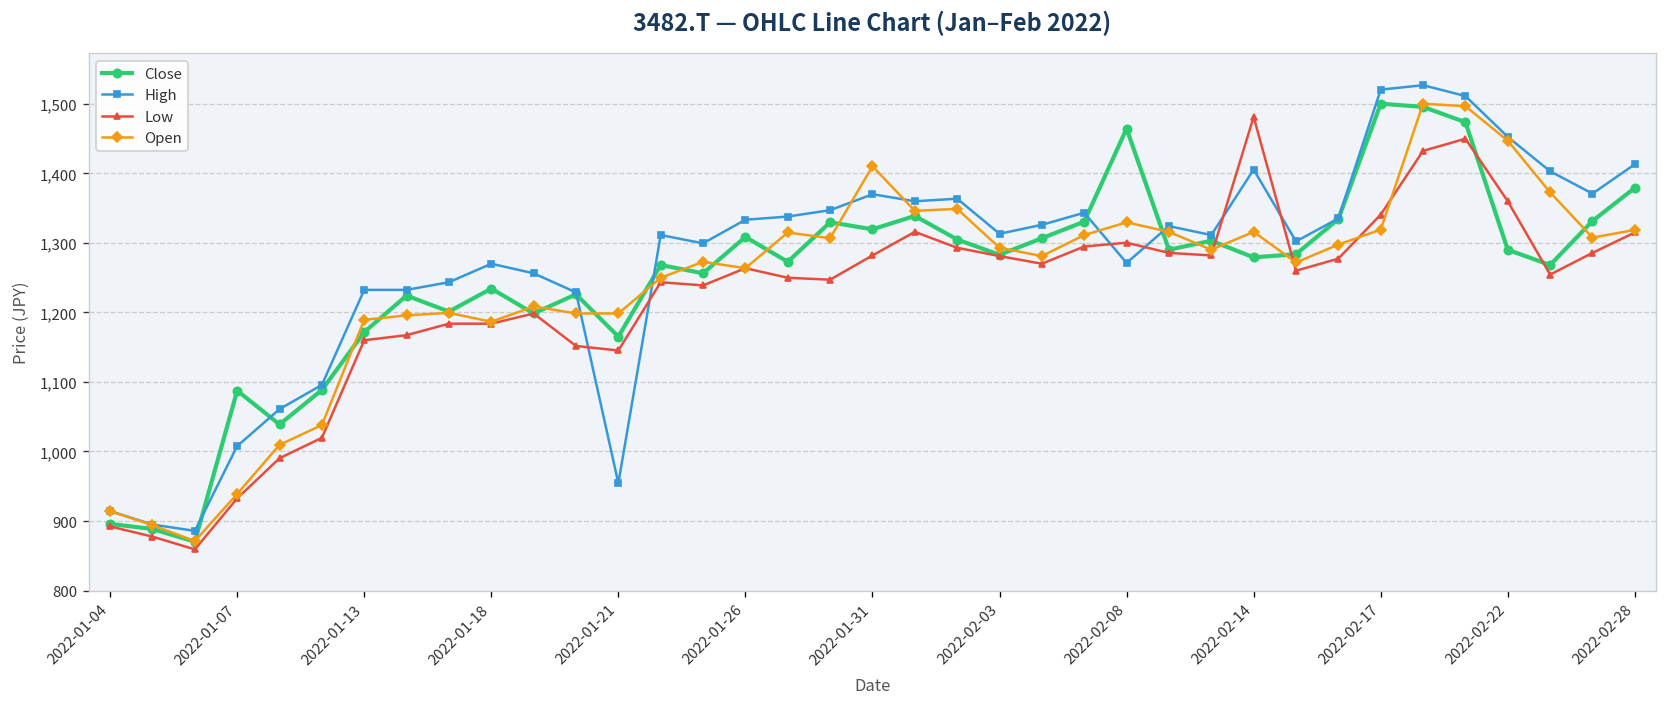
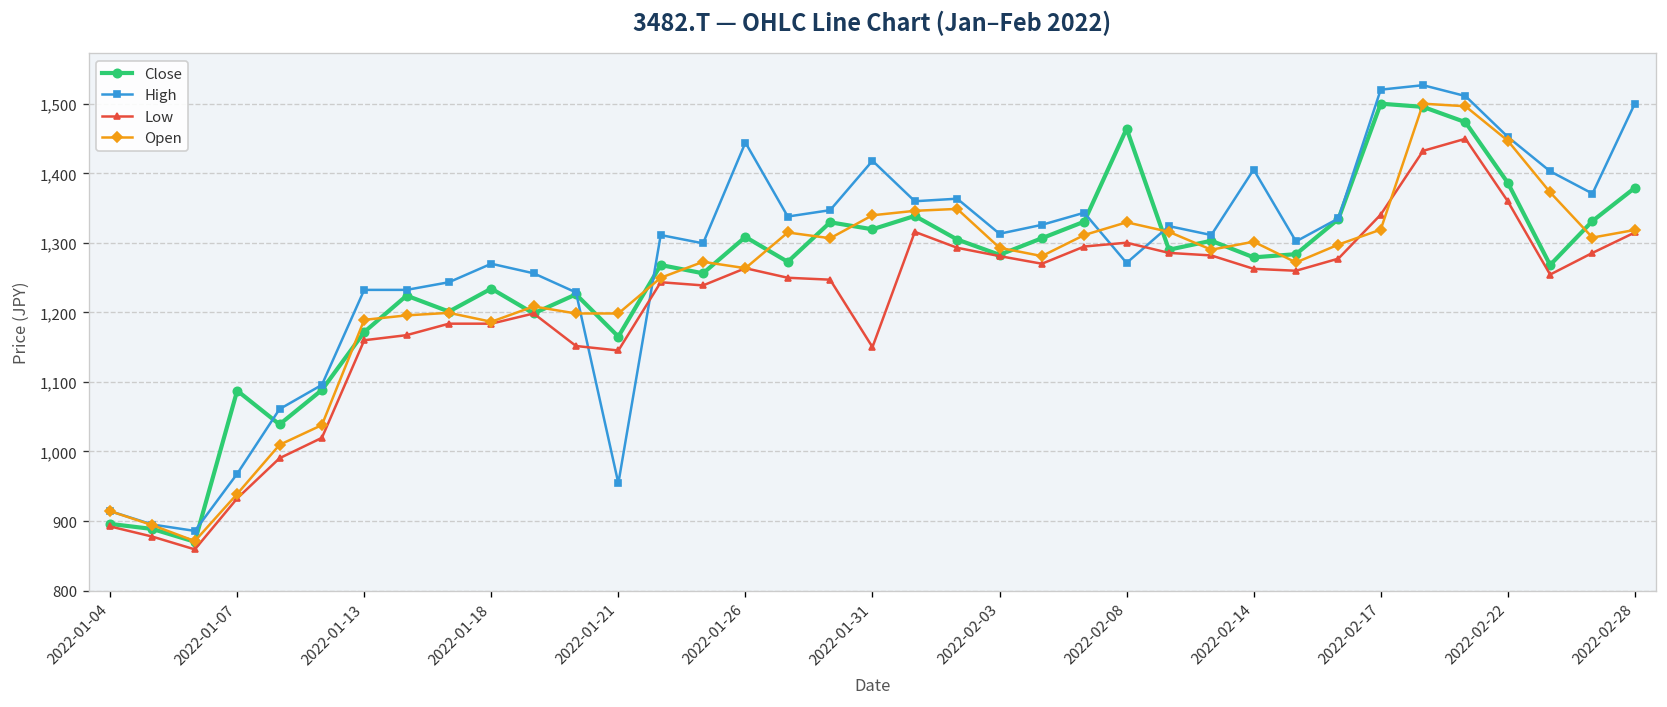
  {
    "Close": {
      "2022-01-07": "1,090",
      "2022-01-13": "1,170",
      "2022-01-18": "1,230",
      "2022-01-21": "1,170",
      "2022-01-26": "1,310",
      "2022-01-31": "1,320",
      "2022-02-08": "1,460",
      "2022-02-14": "1,280",
      "2022-02-17": "1,500",
-     "2022-02-22": "1,290",
+     "2022-02-22": "1,390",
      "2022-02-28": "1,380"
    },
    "High": {
-     "2022-01-07": "1,010",
+     "2022-01-07": "970",
      "2022-01-13": "1,230",
      "2022-01-18": "1,270",
      "2022-01-21": "950",
-     "2022-01-26": "1,330",
-     "2022-01-31": "1,370",
+     "2022-01-26": "1,440",
+     "2022-01-31": "1,420",
      "2022-02-03": "1,310",
      "2022-02-08": "1,270",
      "2022-02-14": "1,410",
      "2022-02-17": "1,520",
      "2022-02-22": "1,450",
-     "2022-02-28": "1,410"
+     "2022-02-28": "1,500"
    },
    "Low": {
      "2022-01-07": "930",
      "2022-01-13": "1,160",
      "2022-01-21": "1,150",
-     "2022-01-31": "1,280",
+     "2022-01-31": "1,150",
      "2022-02-08": "1,300",
-     "2022-02-14": "1,480",
+     "2022-02-14": "1,260",
      "2022-02-17": "1,340",
      "2022-02-22": "1,360"
    },
    "Open": {
      "2022-01-07": "940",
      "2022-01-13": "1,190",
      "2022-01-21": "1,200",
-     "2022-01-31": "1,410",
+     "2022-01-31": "1,340",
      "2022-02-03": "1,290",
      "2022-02-08": "1,330",
-     "2022-02-14": "1,320",
+     "2022-02-14": "1,300",
      "2022-02-17": "1,320",
      "2022-02-22": "1,450"
    }
  }
